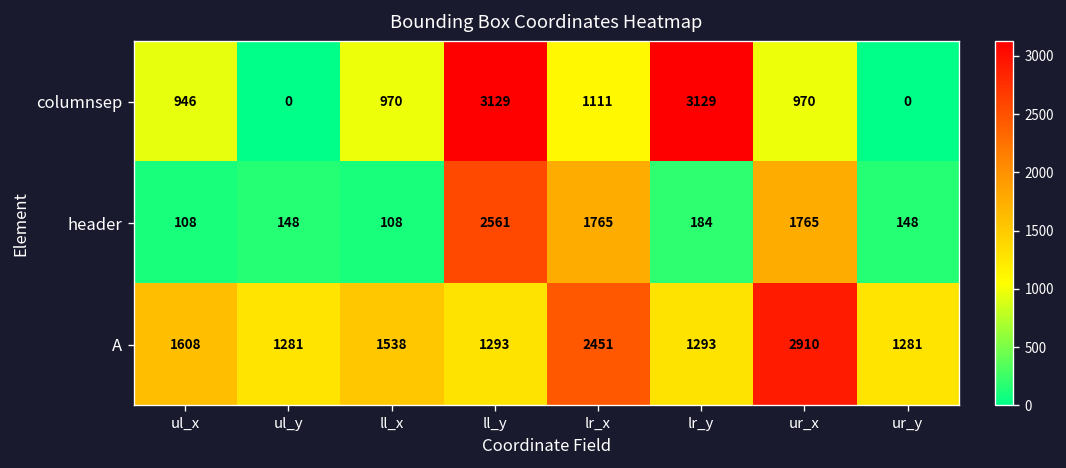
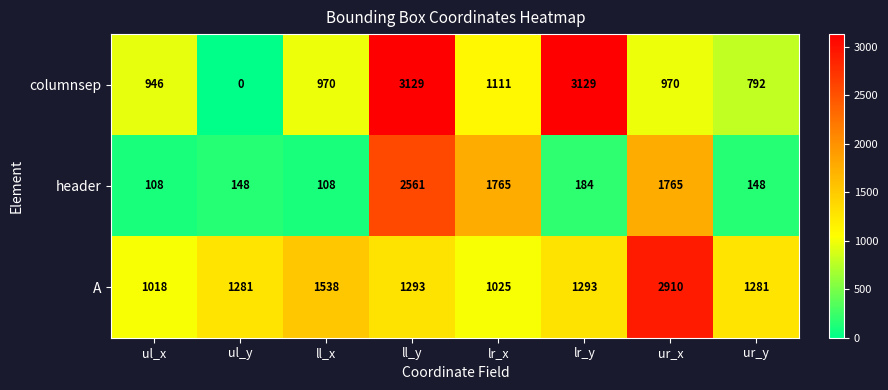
  {
    "columnsep": {
      "ul_x": 946,
      "ul_y": 0,
      "ll_x": 970,
      "ll_y": 3129,
      "lr_x": 1111,
      "lr_y": 3129,
      "ur_x": 970,
-     "ur_y": 0
+     "ur_y": 792
    },
    "header": {
      "ul_x": 108,
      "ul_y": 148,
      "ll_x": 108,
      "ll_y": 2561,
      "lr_x": 1765,
      "lr_y": 184,
      "ur_x": 1765,
      "ur_y": 148
    },
    "A": {
-     "ul_x": 1608,
+     "ul_x": 1018,
      "ul_y": 1281,
      "ll_x": 1538,
      "ll_y": 1293,
-     "lr_x": 2451,
+     "lr_x": 1025,
      "lr_y": 1293,
      "ur_x": 2910,
      "ur_y": 1281
    }
  }
